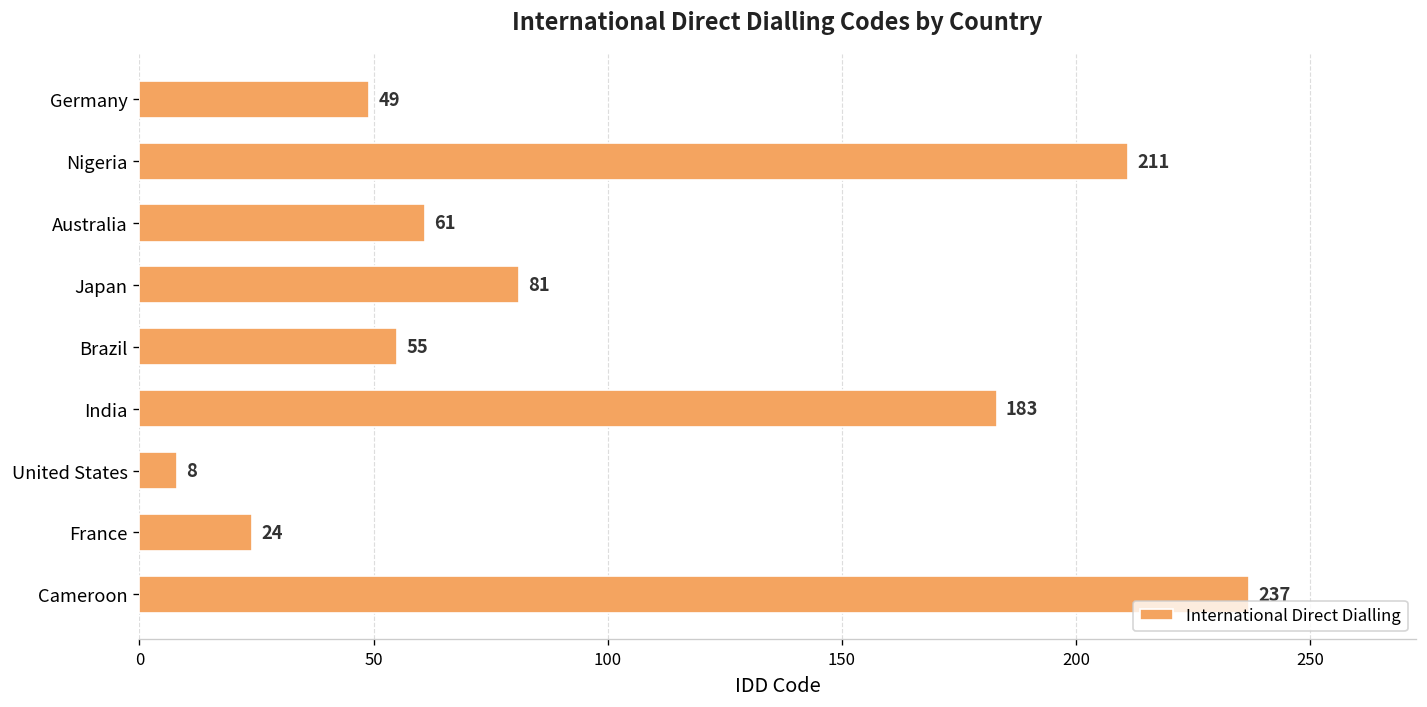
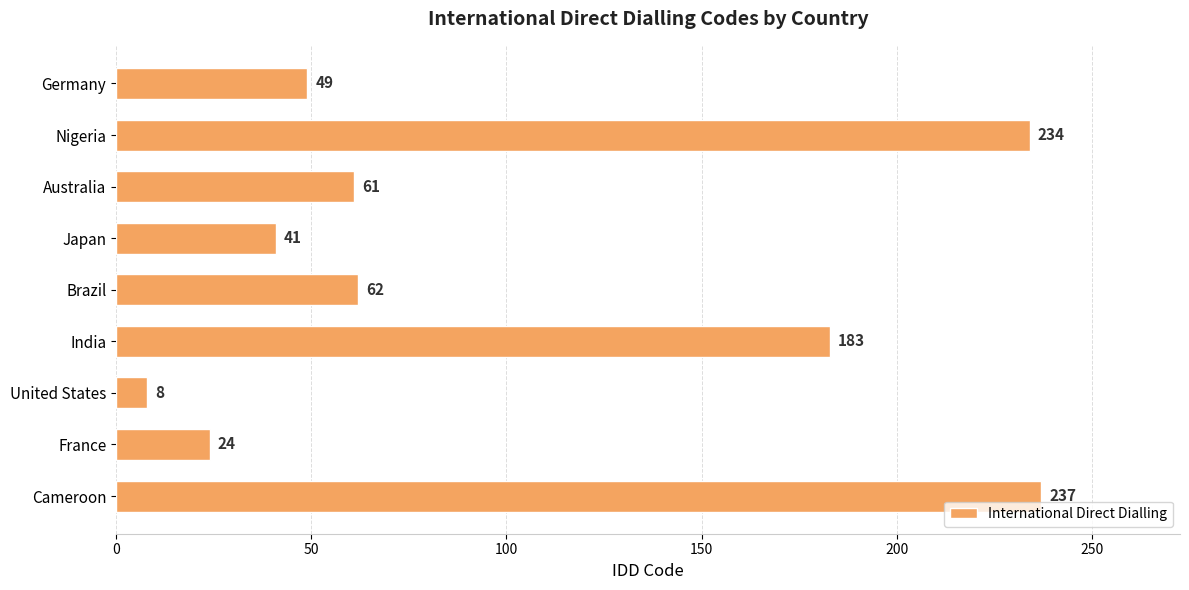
  {
    "Germany": 49,
-   "Nigeria": 211,
+   "Nigeria": 234,
    "Australia": 61,
-   "Japan": 81,
-   "Brazil": 55,
+   "Japan": 41,
+   "Brazil": 62,
    "India": 183,
    "United States": 8,
    "France": 24
  }
